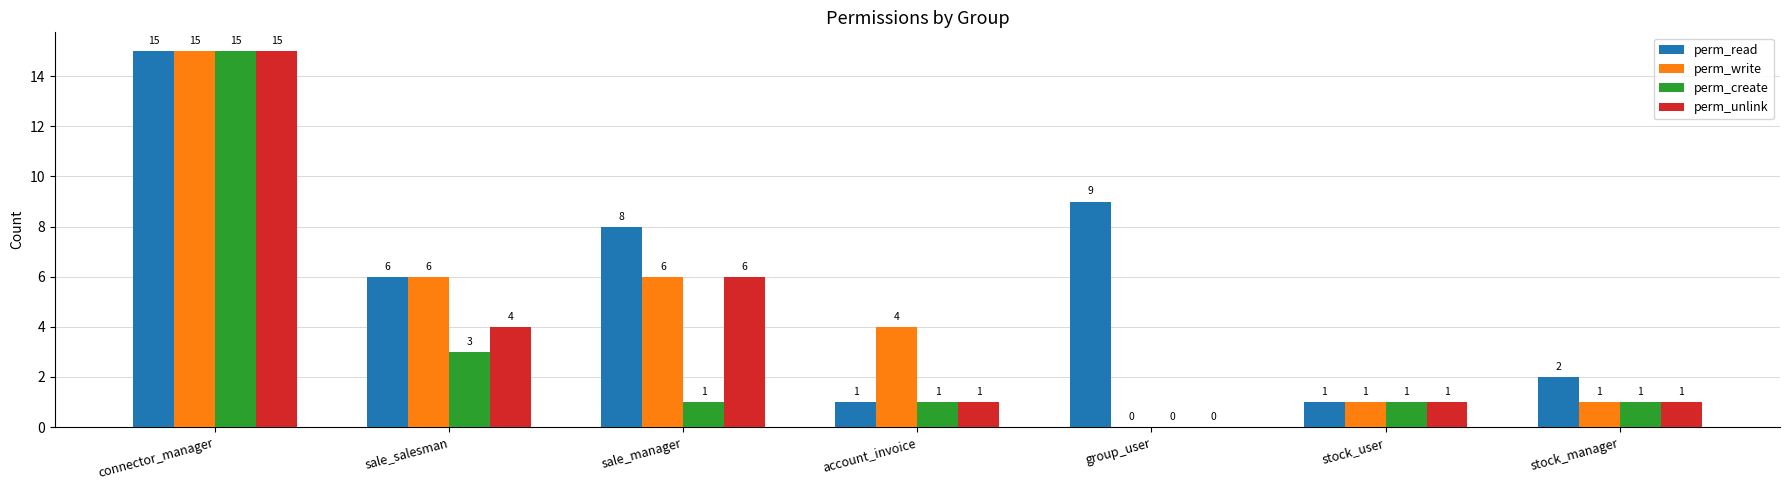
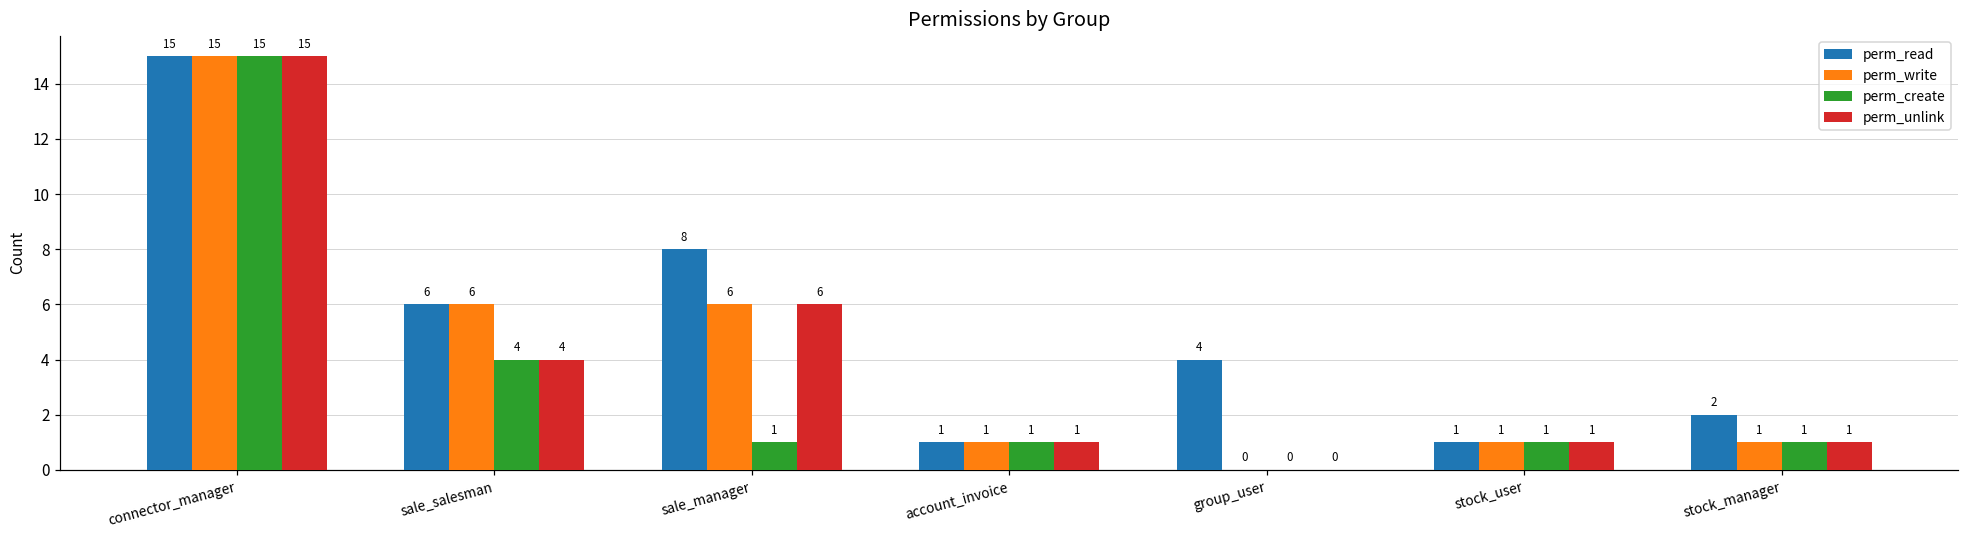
  {
    "perm_read": {
      "connector_manager": 15,
      "sale_salesman": 6,
      "sale_manager": 8,
      "account_invoice": 1,
-     "group_user": 9,
+     "group_user": 4,
      "stock_user": 1,
      "stock_manager": 2
    },
    "perm_write": {
      "connector_manager": 15,
      "sale_salesman": 6,
      "sale_manager": 6,
-     "account_invoice": 4,
+     "account_invoice": 1,
      "group_user": 0,
      "stock_user": 1,
      "stock_manager": 1
    },
    "perm_create": {
      "connector_manager": 15,
-     "sale_salesman": 3,
+     "sale_salesman": 4,
      "sale_manager": 1,
      "account_invoice": 1,
      "group_user": 0,
      "stock_user": 1,
      "stock_manager": 1
    },
    "perm_unlink": {
      "connector_manager": 15,
      "sale_salesman": 4,
      "sale_manager": 6,
      "account_invoice": 1,
      "group_user": 0,
      "stock_user": 1,
      "stock_manager": 1
    }
  }
